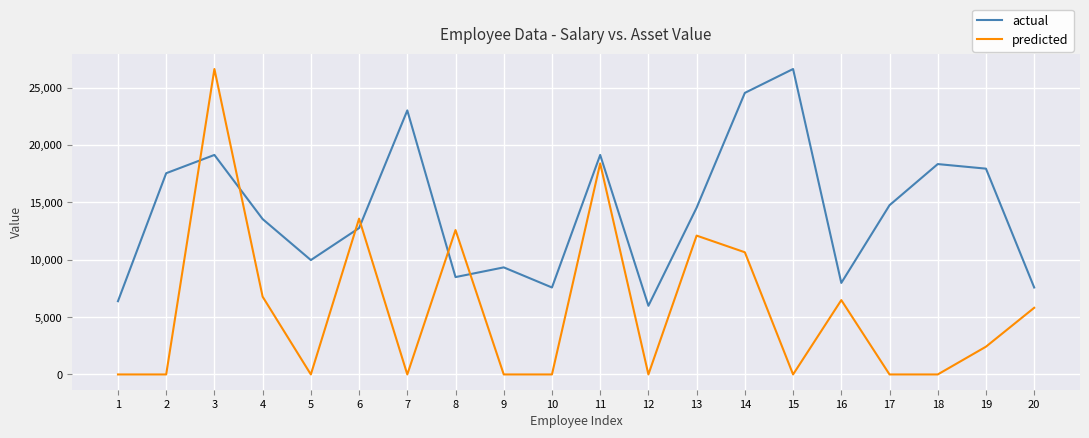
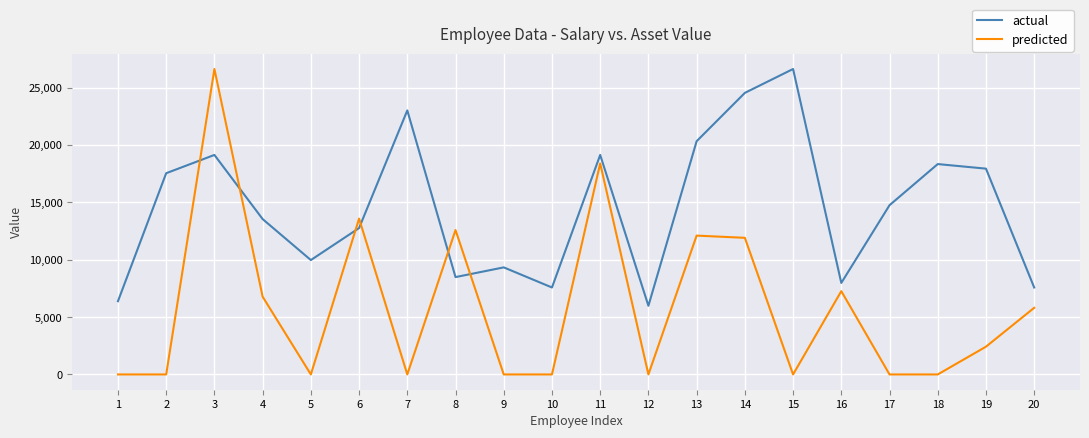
  {
    "actual": {
      "1": "6,400",
      "2": "17,500",
      "3": "19,100",
      "4": "13,500",
      "5": "10,000",
      "6": "12,800",
      "7": "23,000",
      "8": "8,500",
      "9": "9,300",
      "10": "7,600",
      "11": "19,100",
      "12": "6,000",
-     "13": "14,500",
+     "13": "20,300",
      "14": "24,500",
      "15": "26,600",
      "16": "8,000",
      "17": "14,800",
      "18": "18,300",
      "19": "17,900",
      "20": "7,600"
    },
    "predicted": {
      "1": "0",
      "2": "0",
      "3": "26,600",
      "4": "6,800",
      "5": "0",
      "6": "13,600",
      "7": "0",
      "8": "12,600",
      "9": "0",
      "10": "0",
      "11": "18,400",
      "12": "0",
      "13": "12,100",
-     "14": "10,700",
+     "14": "11,900",
      "15": "0",
-     "16": "6,500",
+     "16": "7,300",
      "17": "0",
      "18": "0",
      "19": "2,400",
      "20": "5,800"
    }
  }
